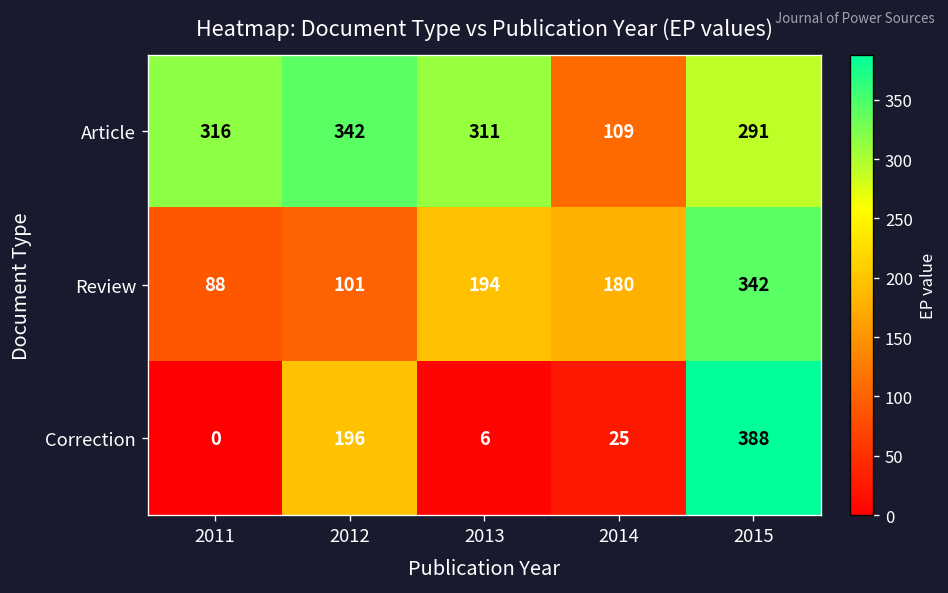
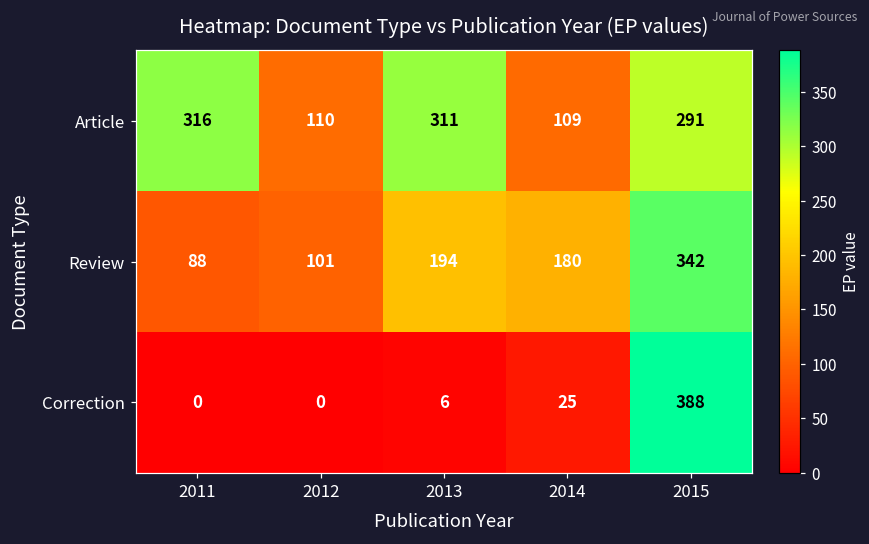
  {
    "Article": {
      "2011": 316,
-     "2012": 342,
+     "2012": 110,
      "2013": 311,
      "2014": 109,
      "2015": 291
    },
    "Review": {
      "2011": 88,
      "2012": 101,
      "2013": 194,
      "2014": 180,
      "2015": 342
    },
    "Correction": {
      "2011": 0,
-     "2012": 196,
+     "2012": 0,
      "2013": 6,
      "2014": 25,
      "2015": 388
    }
  }
